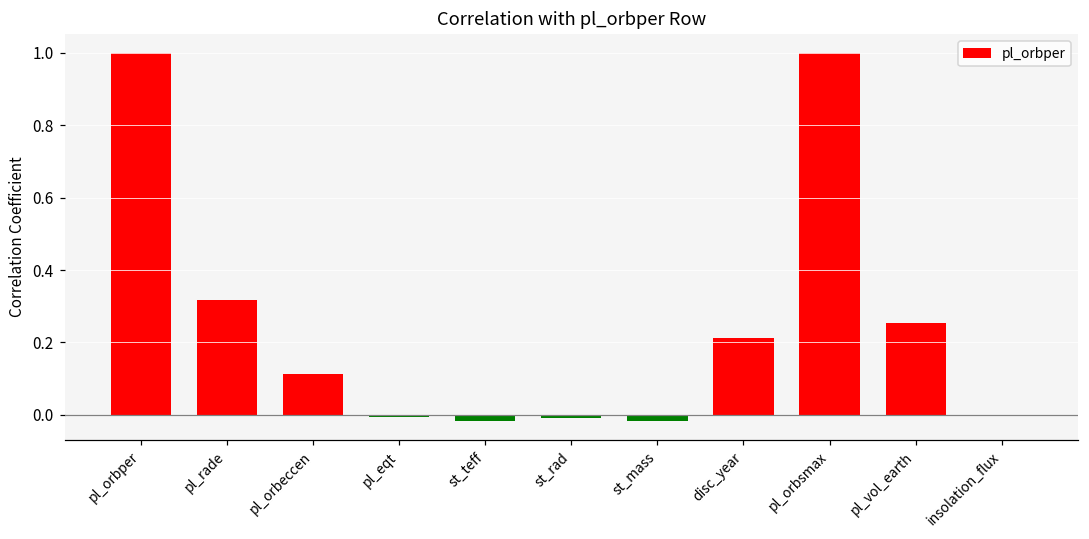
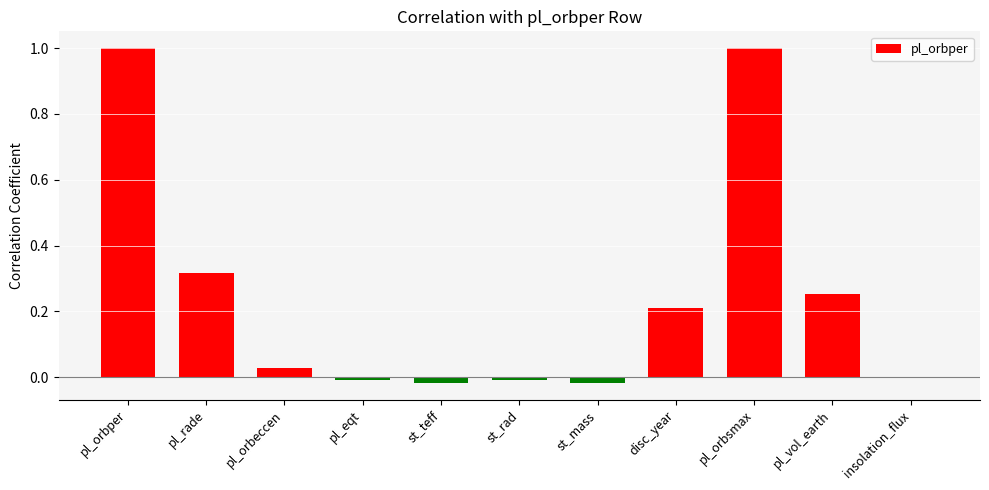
  {
    "pl_orbper": 1.00,
    "pl_rade": 0.32,
-   "pl_orbeccen": 0.11,
+   "pl_orbeccen": 0.03,
    "st_teff": -0.02,
    "st_rad": -0.01,
    "st_mass": -0.02,
    "disc_year": 0.21,
    "pl_orbsmax": 1.00,
    "pl_vol_earth": 0.25
  }
